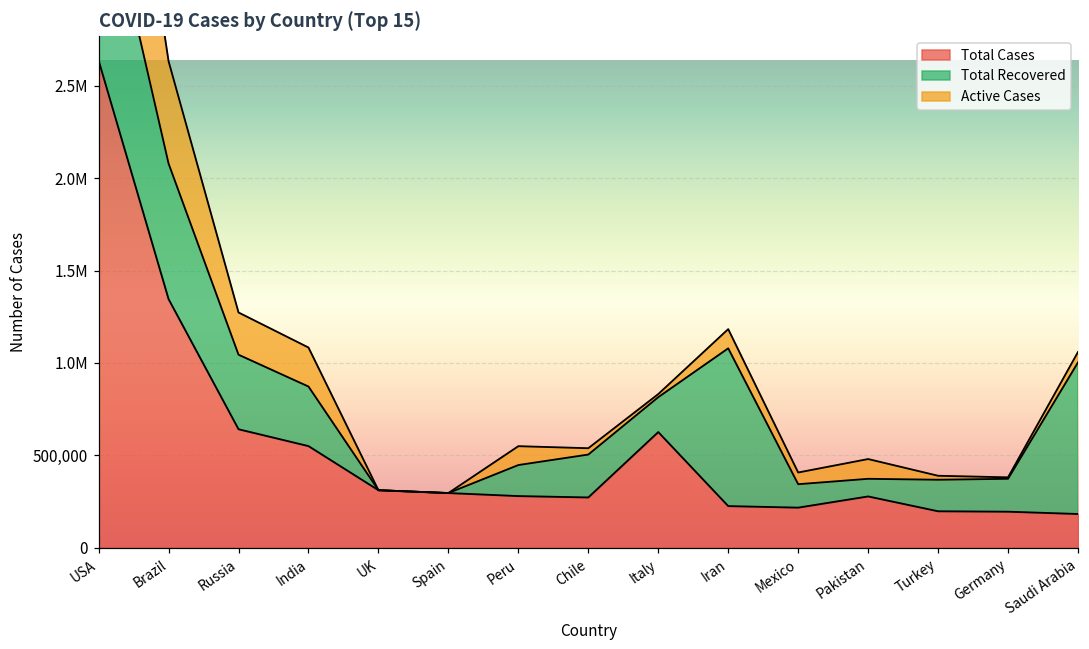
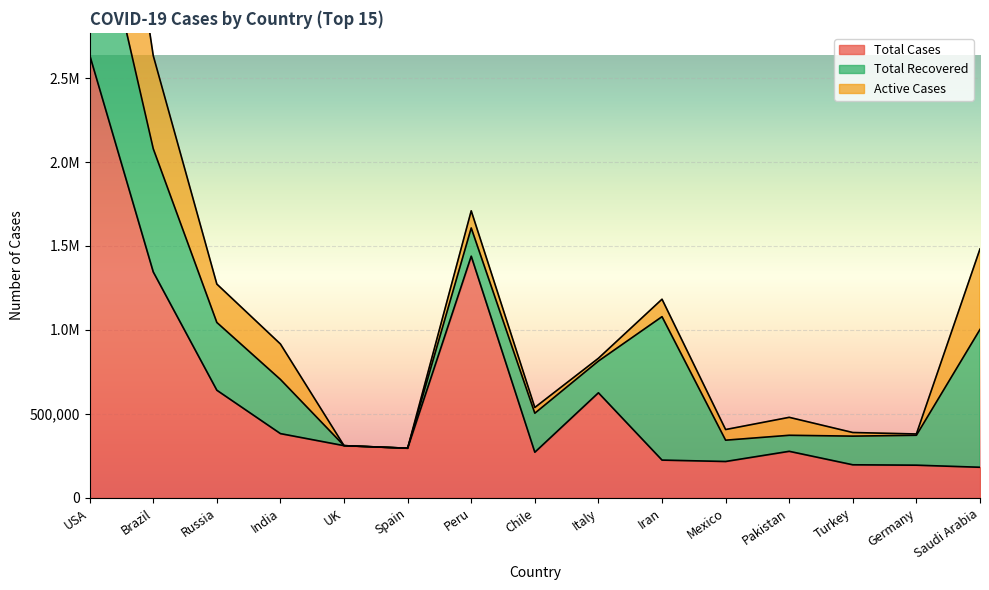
  {
    "Total Cases": {
      "USA": "2,640,000",
      "Brazil": "1,350,000",
      "Russia": "640,000",
-     "India": "550,000",
-     "Peru": "280,000",
+     "India": "380,000",
+     "Peru": "1,440,000",
      "Chile": "270,000",
      "Italy": "630,000",
      "Iran": "230,000",
      "Mexico": "220,000",
      "Pakistan": "280,000",
      "Turkey": "200,000",
      "Germany": "190,000",
      "Saudi Arabia": "180,000"
    },
    "Total Recovered": {
      "Brazil": "730,000",
      "Russia": "400,000",
      "India": "320,000",
      "Peru": "170,000",
      "Chile": "230,000",
      "Italy": "190,000",
      "Iran": "850,000",
      "Mexico": "130,000",
      "Pakistan": "100,000",
      "Turkey": "170,000",
      "Saudi Arabia": "820,000"
    },
    "Active Cases": {
      "Brazil": "550,000",
      "Russia": "230,000",
      "India": "210,000",
      "Peru": "100,000",
      "Chile": "30,000",
      "Italy": "20,000",
      "Iran": "100,000",
      "Mexico": "60,000",
      "Pakistan": "110,000",
      "Turkey": "20,000",
-     "Saudi Arabia": "60,000"
+     "Saudi Arabia": "480,000"
    }
  }
